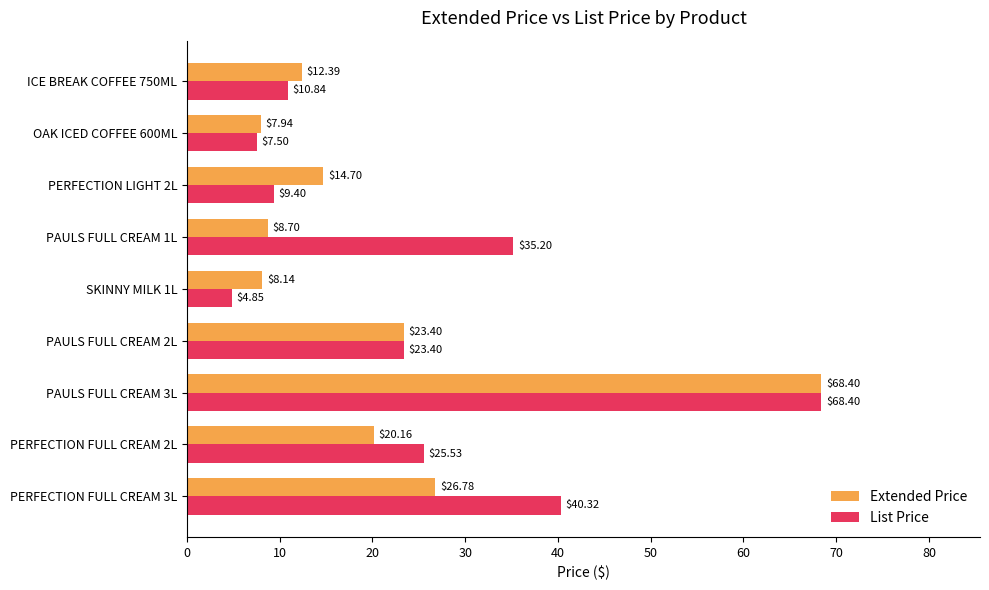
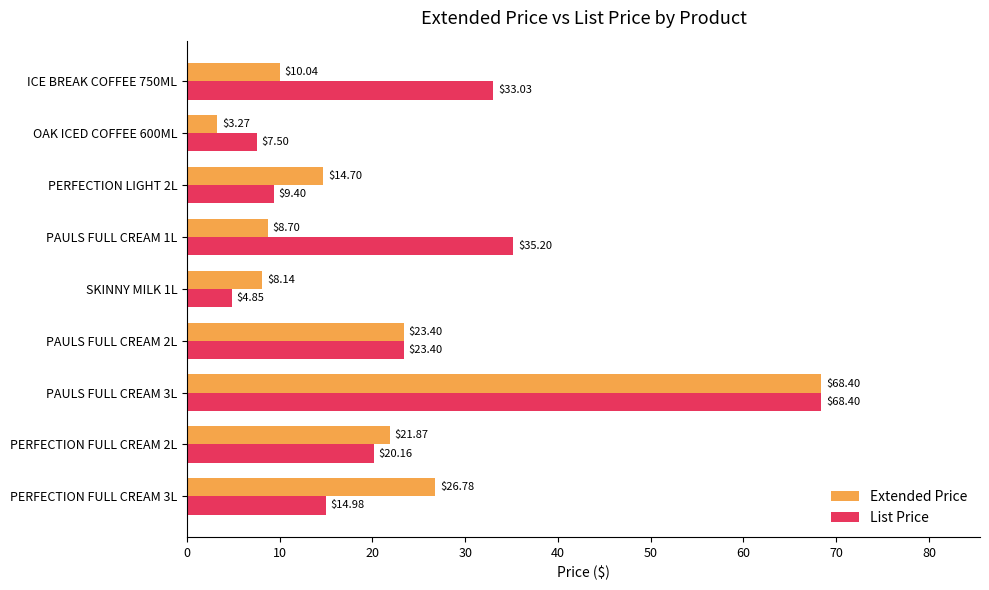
  {
    "Extended Price": {
-     "ICE BREAK COFFEE 750ML": "$12.39",
-     "OAK ICED COFFEE 600ML": "$7.94",
+     "ICE BREAK COFFEE 750ML": "$10.04",
+     "OAK ICED COFFEE 600ML": "$3.27",
      "PERFECTION LIGHT 2L": "$14.70",
      "PAULS FULL CREAM 1L": "$8.70",
      "SKINNY MILK 1L": "$8.14",
      "PAULS FULL CREAM 2L": "$23.40",
      "PAULS FULL CREAM 3L": "$68.40",
-     "PERFECTION FULL CREAM 2L": "$20.16",
+     "PERFECTION FULL CREAM 2L": "$21.87",
      "PERFECTION FULL CREAM 3L": "$26.78"
    },
    "List Price": {
-     "ICE BREAK COFFEE 750ML": "$10.84",
+     "ICE BREAK COFFEE 750ML": "$33.03",
      "OAK ICED COFFEE 600ML": "$7.50",
      "PERFECTION LIGHT 2L": "$9.40",
      "PAULS FULL CREAM 1L": "$35.20",
      "SKINNY MILK 1L": "$4.85",
      "PAULS FULL CREAM 2L": "$23.40",
      "PAULS FULL CREAM 3L": "$68.40",
-     "PERFECTION FULL CREAM 2L": "$25.53",
-     "PERFECTION FULL CREAM 3L": "$40.32"
+     "PERFECTION FULL CREAM 2L": "$20.16",
+     "PERFECTION FULL CREAM 3L": "$14.98"
    }
  }
